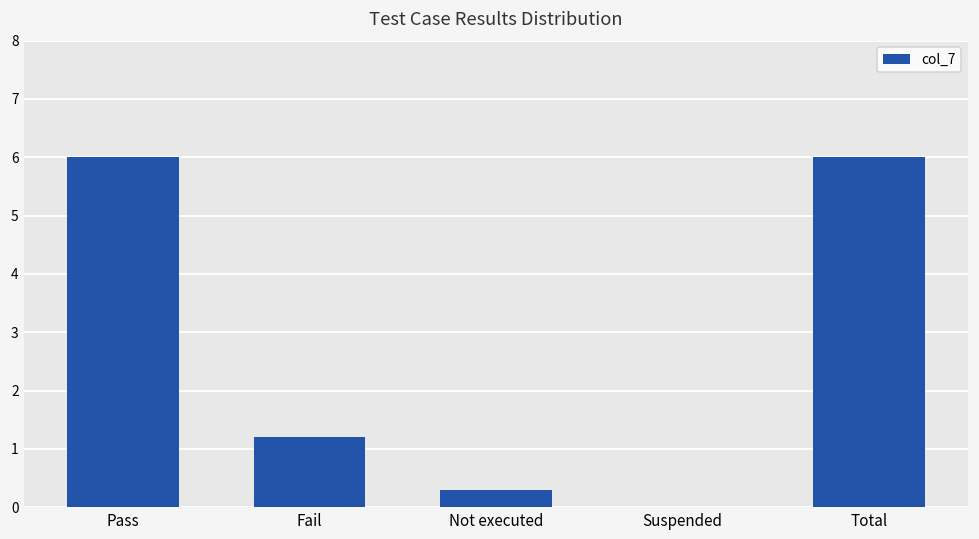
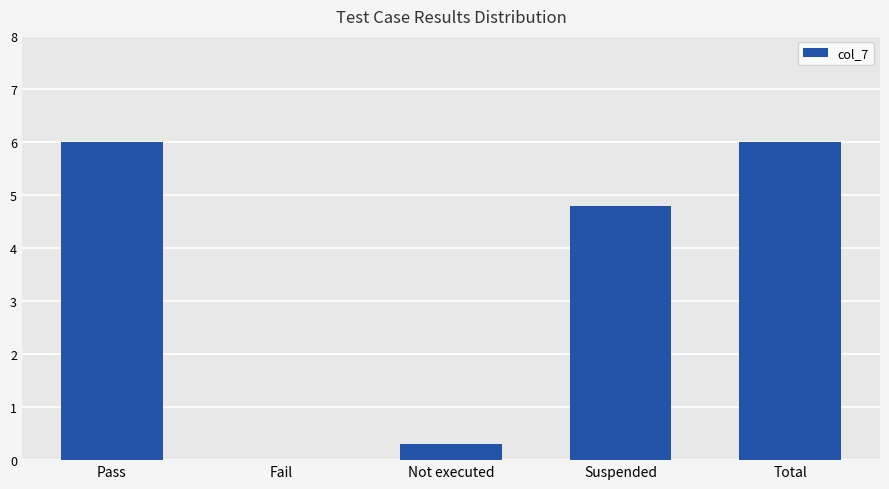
  {
    "Pass": 6.0,
-   "Fail": 1.2,
+   "Fail": 0.0,
    "Not executed": 0.3,
-   "Suspended": 0.0,
+   "Suspended": 4.8,
    "Total": 6.0
  }
